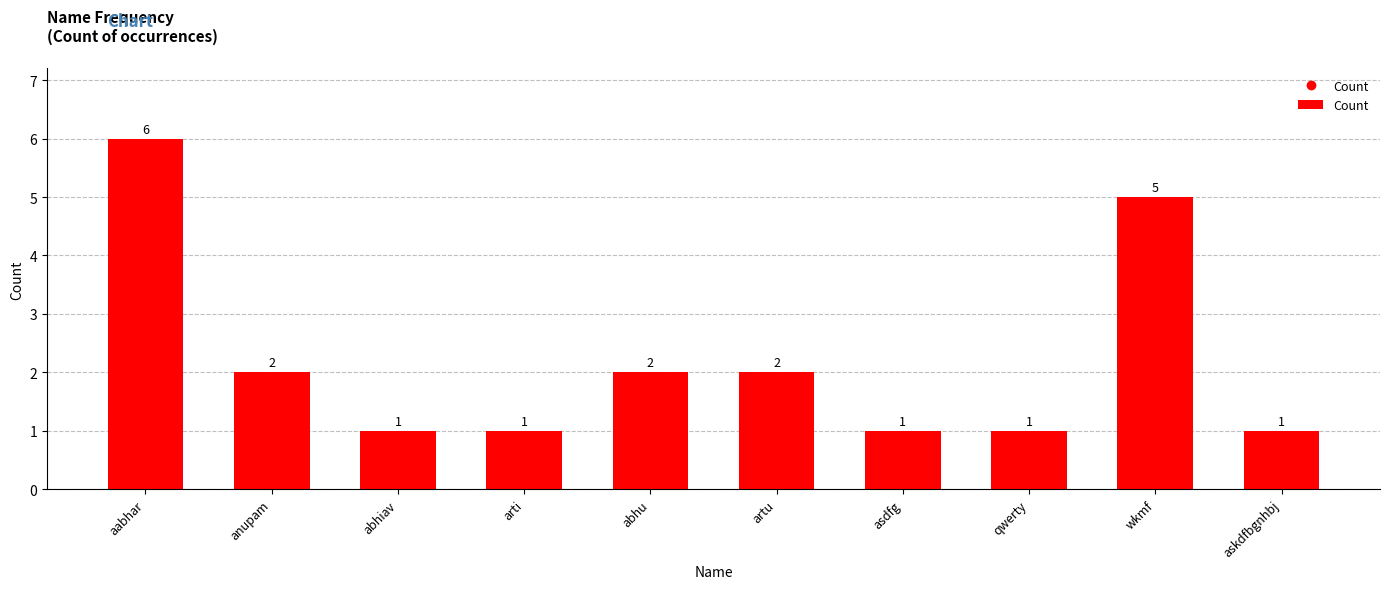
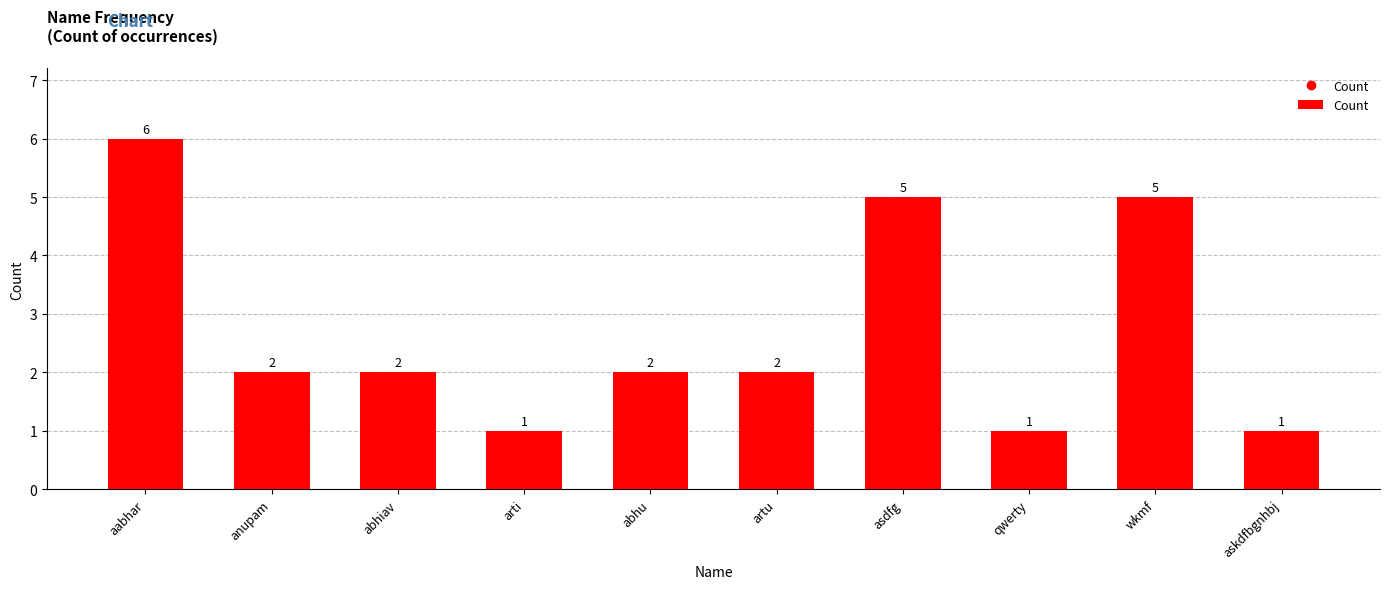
  {
    "aabhar": 6,
    "anupam": 2,
-   "abhiav": 1,
+   "abhiav": 2,
    "arti": 1,
    "abhu": 2,
    "artu": 2,
-   "asdfg": 1,
+   "asdfg": 5,
    "qwerty": 1,
    "wkmf": 5,
    "askdfbgnhbj": 1
  }
